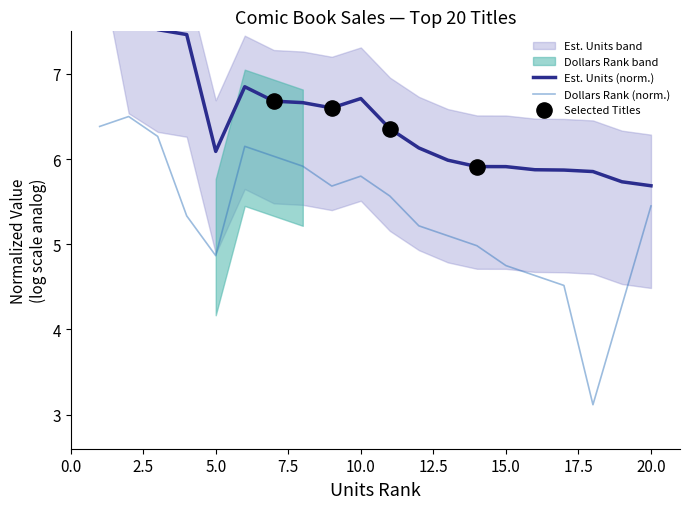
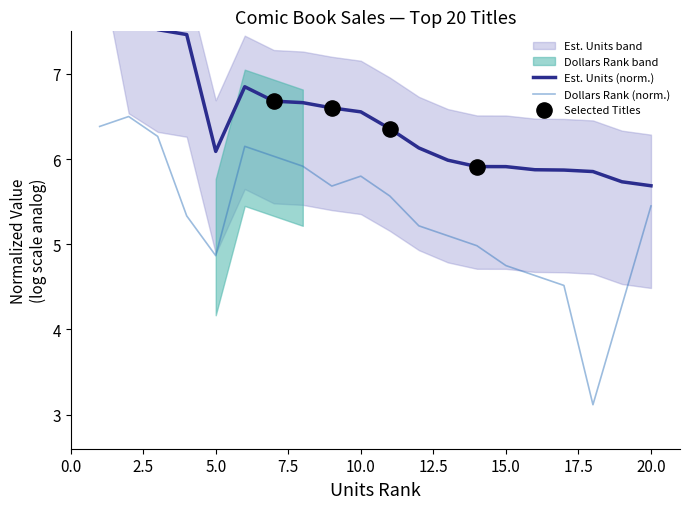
  {
    "Est. Units (norm.)": {
      "5.0": 6.1,
-     "10.0": 6.7,
+     "10.0": 6.6,
      "15.0": 5.9,
      "20.0": 5.7
    }
  }
